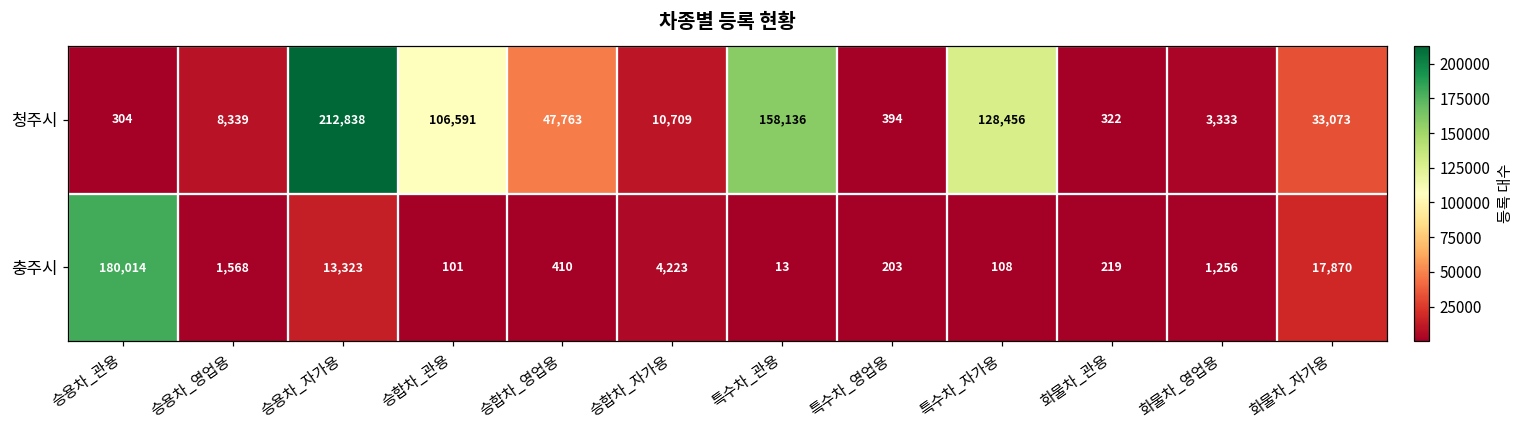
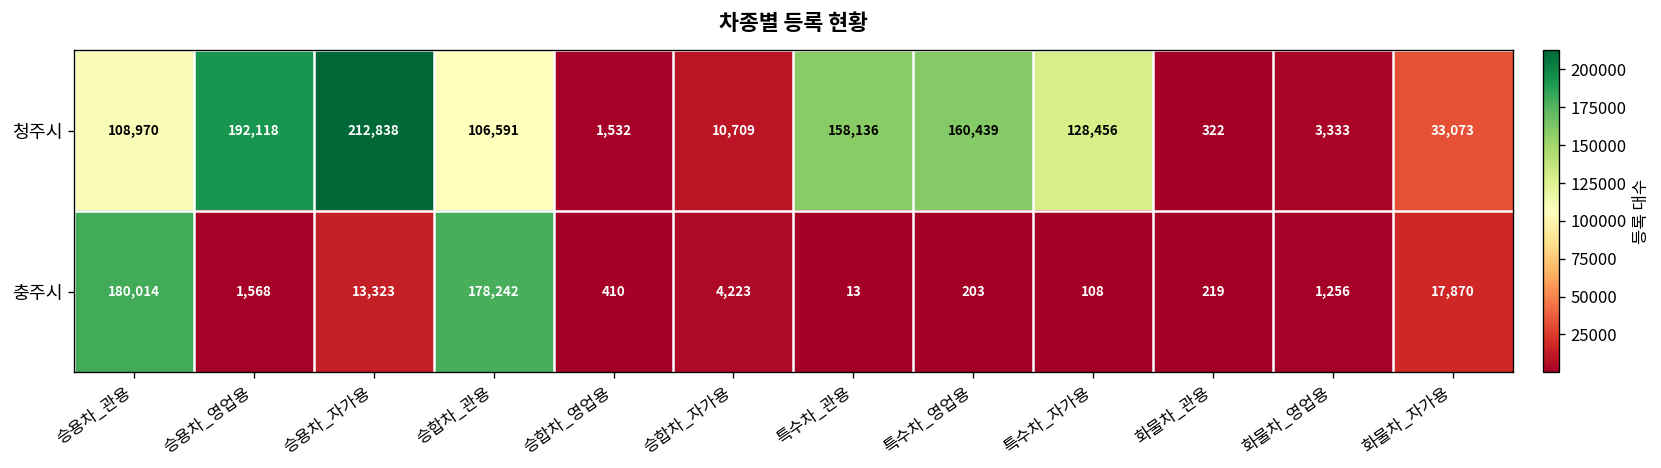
  {
    "청주시": {
-     "승용차_관용": "304",
-     "승용차_영업용": "8,339",
+     "승용차_관용": "108,970",
+     "승용차_영업용": "192,118",
      "승용차_자가용": "212,838",
      "승합차_관용": "106,591",
-     "승합차_영업용": "47,763",
+     "승합차_영업용": "1,532",
      "승합차_자가용": "10,709",
      "특수차_관용": "158,136",
-     "특수차_영업용": "394",
+     "특수차_영업용": "160,439",
      "특수차_자가용": "128,456",
      "화물차_관용": "322",
      "화물차_영업용": "3,333",
      "화물차_자가용": "33,073"
    },
    "충주시": {
      "승용차_관용": "180,014",
      "승용차_영업용": "1,568",
      "승용차_자가용": "13,323",
-     "승합차_관용": "101",
+     "승합차_관용": "178,242",
      "승합차_영업용": "410",
      "승합차_자가용": "4,223",
      "특수차_관용": "13",
      "특수차_영업용": "203",
      "특수차_자가용": "108",
      "화물차_관용": "219",
      "화물차_영업용": "1,256",
      "화물차_자가용": "17,870"
    }
  }
